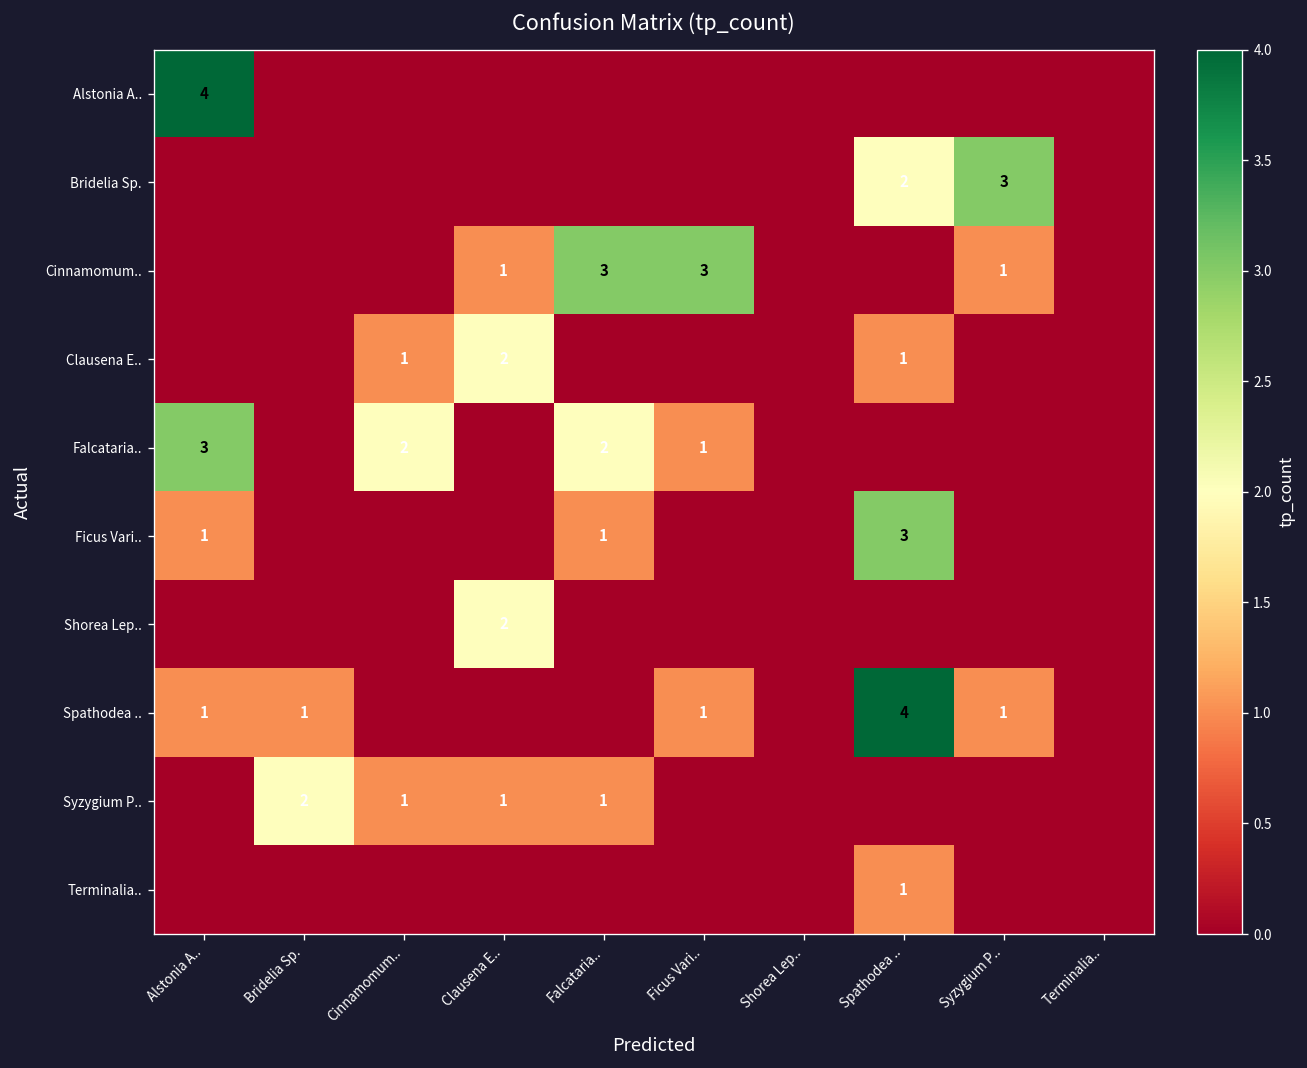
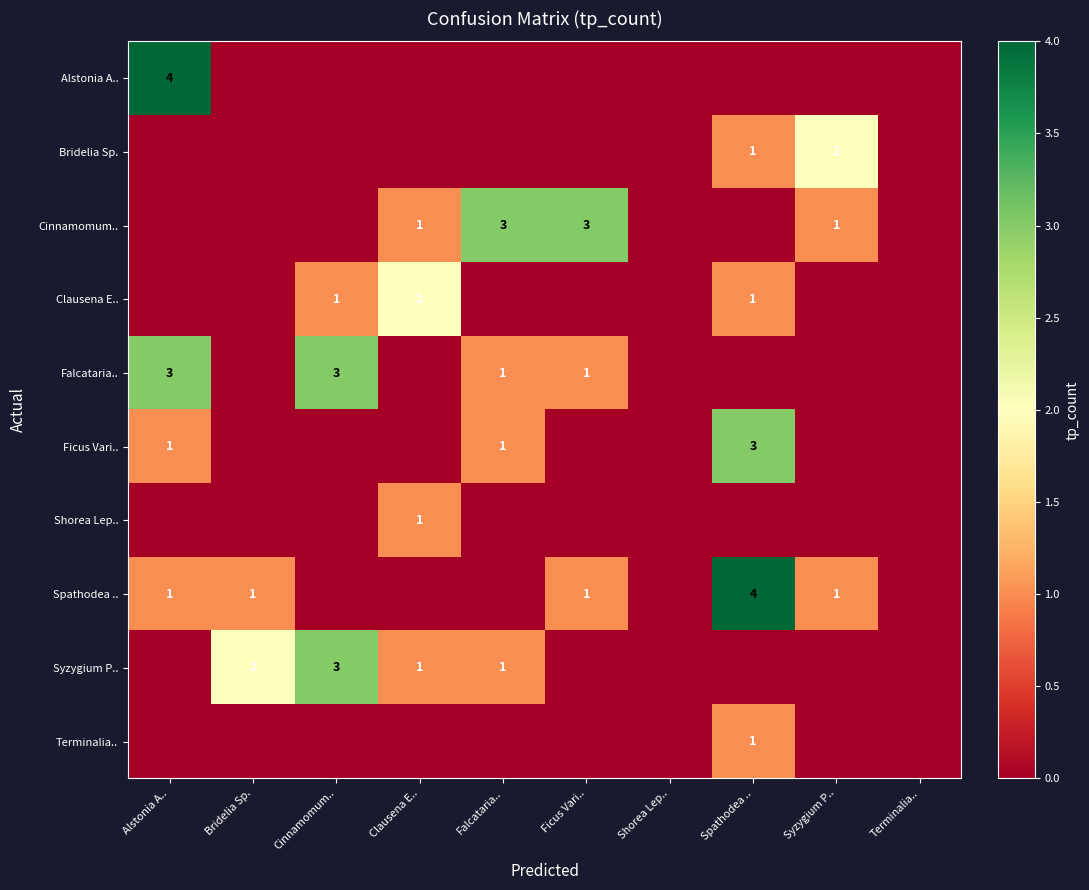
  {
    "Alstonia A..": {
      "Alstonia A..": 4
    },
    "Bridelia Sp.": {
-     "Spathodea ..": 2,
-     "Syzygium P..": 3
+     "Spathodea ..": 1,
+     "Syzygium P..": 2
    },
    "Cinnamomum..": {
      "Clausena E..": 1,
      "Falcataria..": 3,
      "Ficus Vari..": 3,
      "Syzygium P..": 1
    },
    "Clausena E..": {
      "Cinnamomum..": 1,
      "Clausena E..": 2,
      "Spathodea ..": 1
    },
    "Falcataria..": {
      "Alstonia A..": 3,
-     "Cinnamomum..": 2,
-     "Falcataria..": 2,
+     "Cinnamomum..": 3,
+     "Falcataria..": 1,
      "Ficus Vari..": 1
    },
    "Ficus Vari..": {
      "Alstonia A..": 1,
      "Falcataria..": 1,
      "Spathodea ..": 3
    },
    "Shorea Lep..": {
-     "Clausena E..": 2
+     "Clausena E..": 1
    },
    "Spathodea ..": {
      "Alstonia A..": 1,
      "Bridelia Sp.": 1,
      "Ficus Vari..": 1,
      "Spathodea ..": 4,
      "Syzygium P..": 1
    },
    "Syzygium P..": {
      "Bridelia Sp.": 2,
-     "Cinnamomum..": 1,
+     "Cinnamomum..": 3,
      "Clausena E..": 1,
      "Falcataria..": 1
    },
    "Terminalia..": {
      "Spathodea ..": 1
    }
  }
